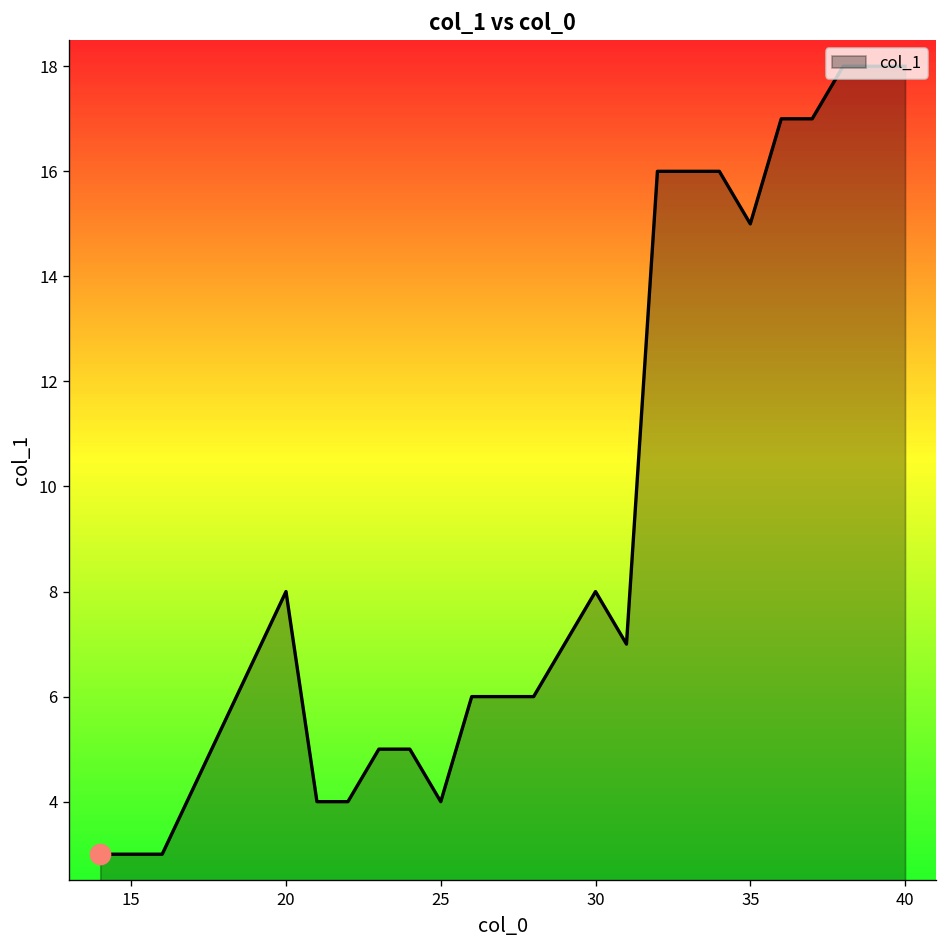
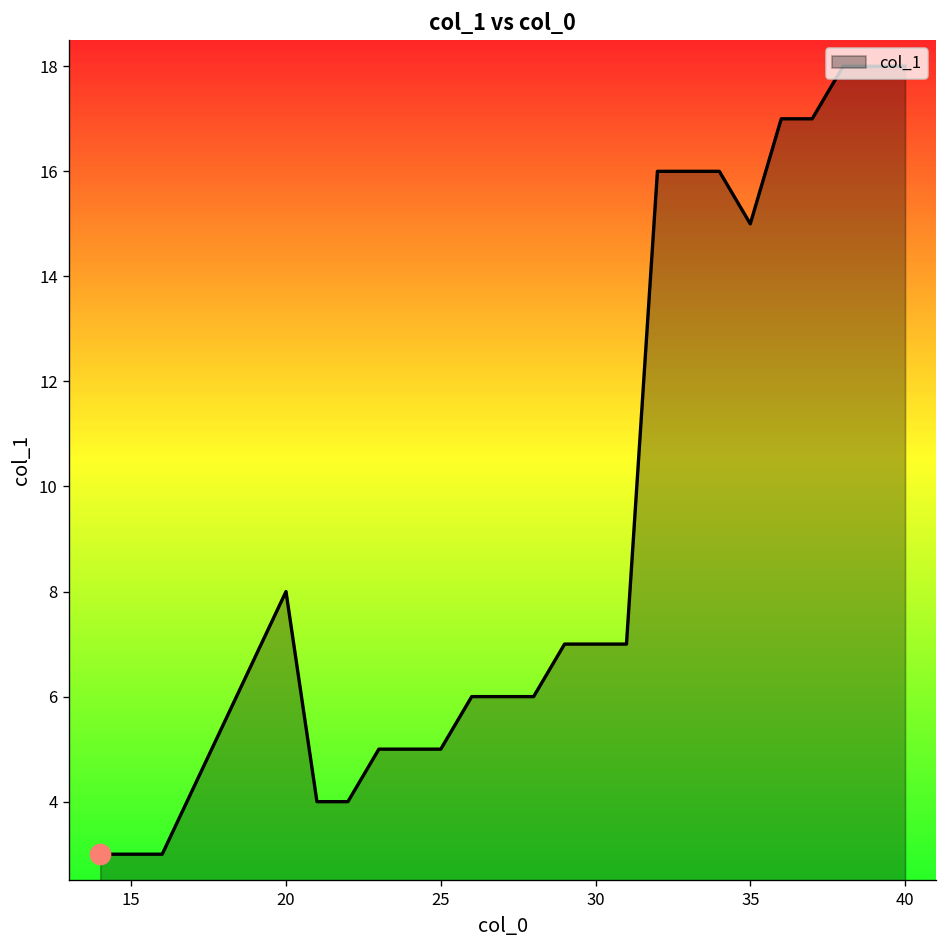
  {
    "col_1": {
      "15": 3,
      "20": 8,
-     "25": 4,
-     "30": 8,
+     "25": 5,
+     "30": 7,
      "35": 15
    }
  }
